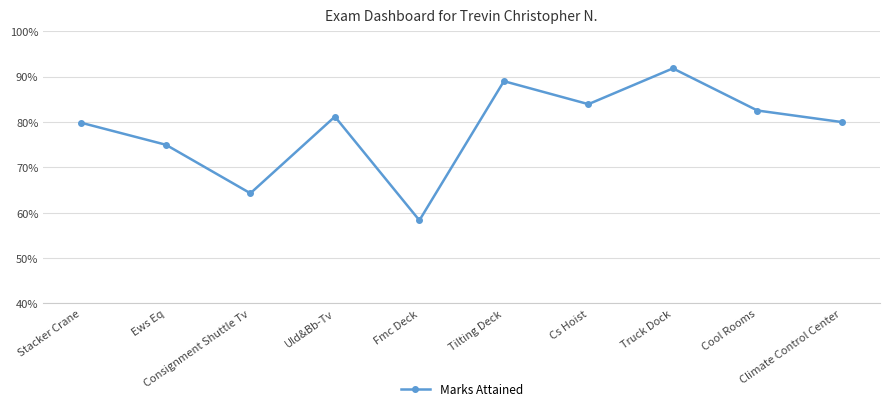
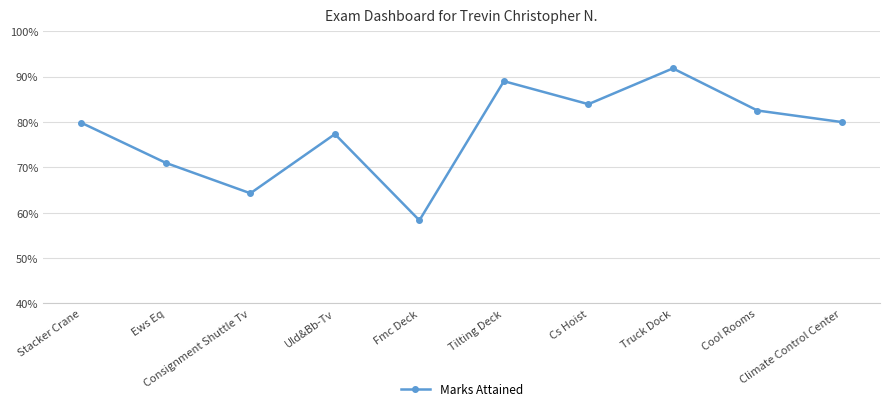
  {
    "Stacker Crane": "80%",
-   "Ews Eq": "75%",
+   "Ews Eq": "71%",
    "Consignment Shuttle Tv": "64%",
-   "Uld&Bb-Tv": "81%",
+   "Uld&Bb-Tv": "77%",
    "Fmc Deck": "58%",
    "Tilting Deck": "89%",
    "Cs Hoist": "84%",
    "Truck Dock": "92%",
    "Cool Rooms": "83%",
    "Climate Control Center": "80%"
  }
